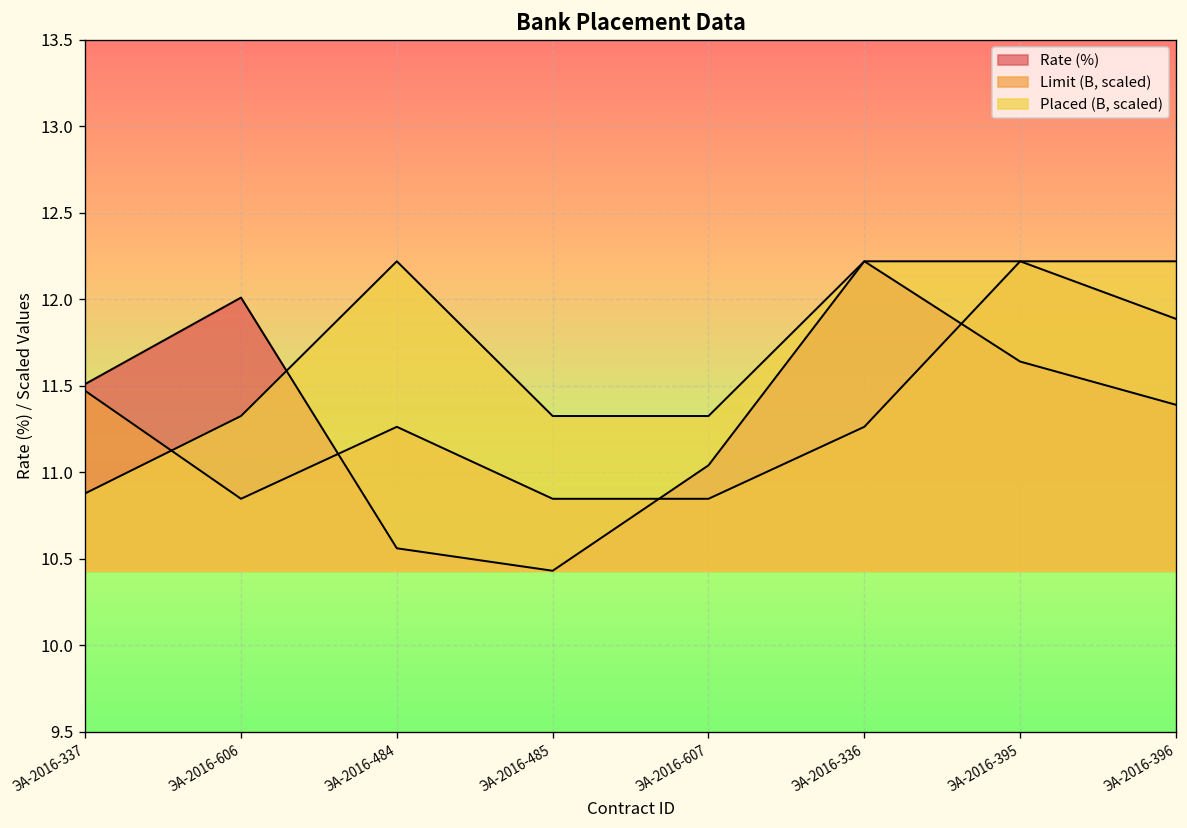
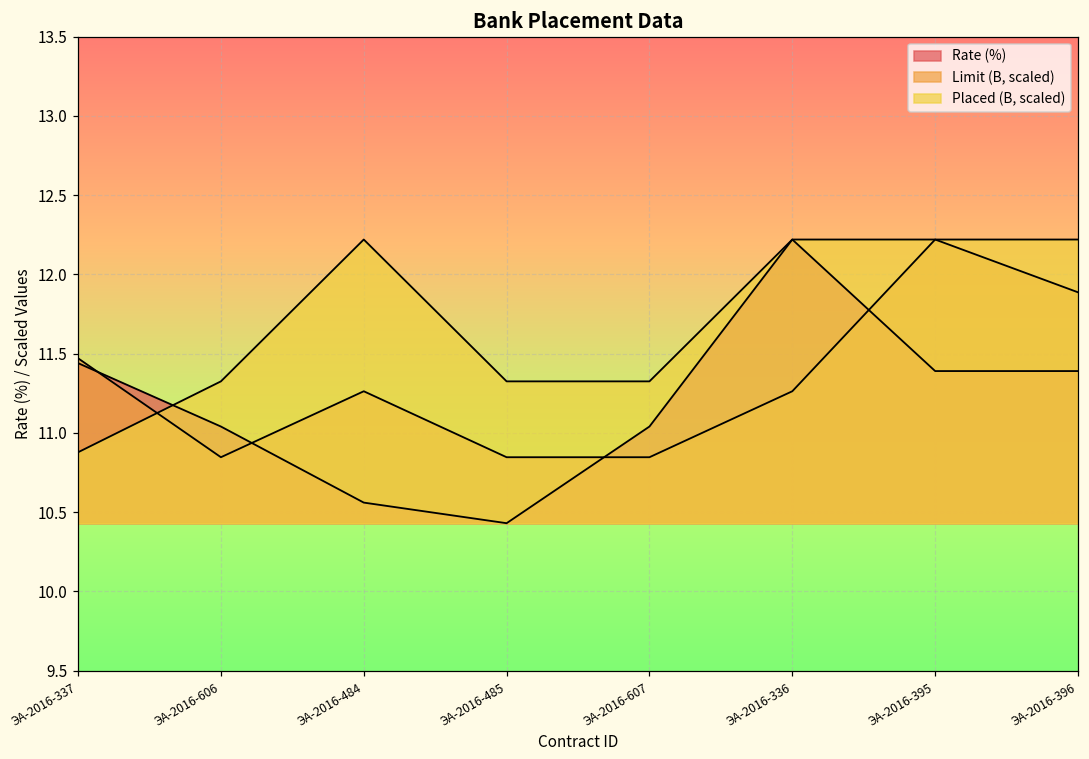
  {
    "Rate (%)": {
-     "ЭА-2016-337": 11.51,
-     "ЭА-2016-606": 12.01,
+     "ЭА-2016-337": 11.44,
+     "ЭА-2016-606": 11.04,
      "ЭА-2016-484": 10.56,
      "ЭА-2016-485": 10.43,
      "ЭА-2016-607": 11.04,
-     "ЭА-2016-395": 11.64,
+     "ЭА-2016-395": 11.39,
      "ЭА-2016-396": 11.39
    }
  }
